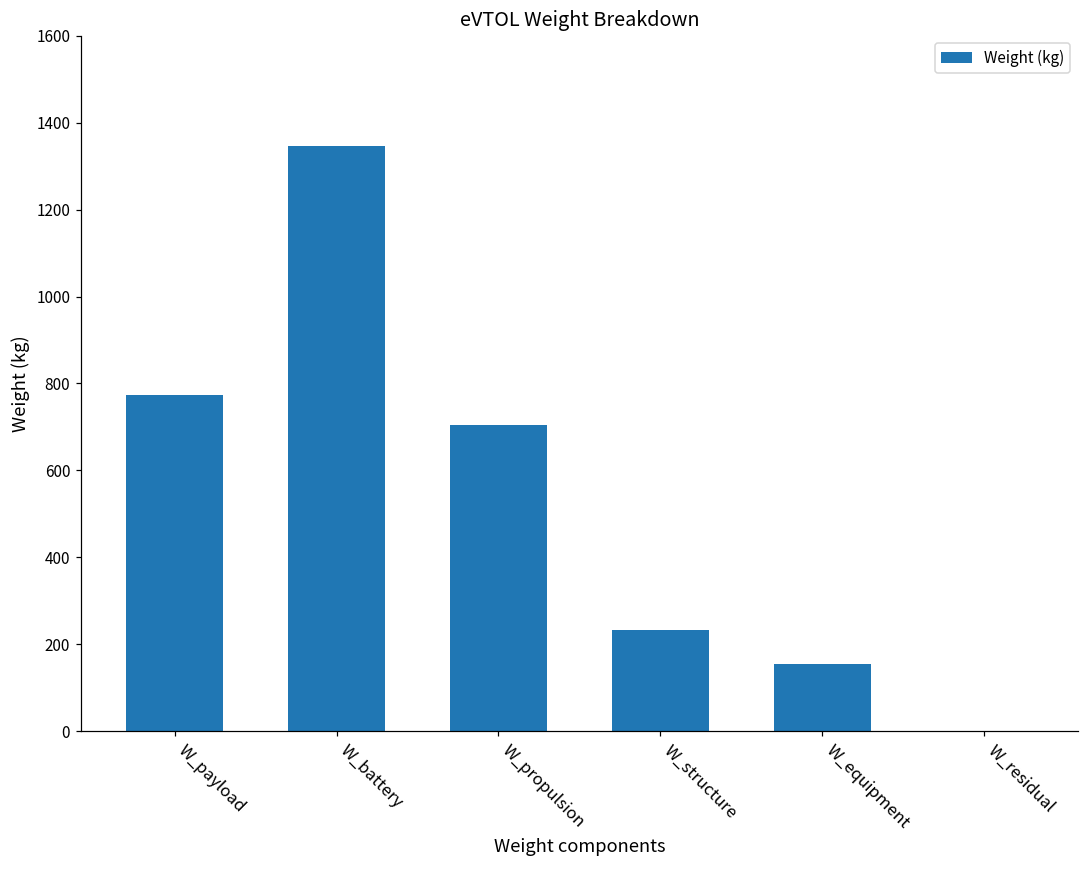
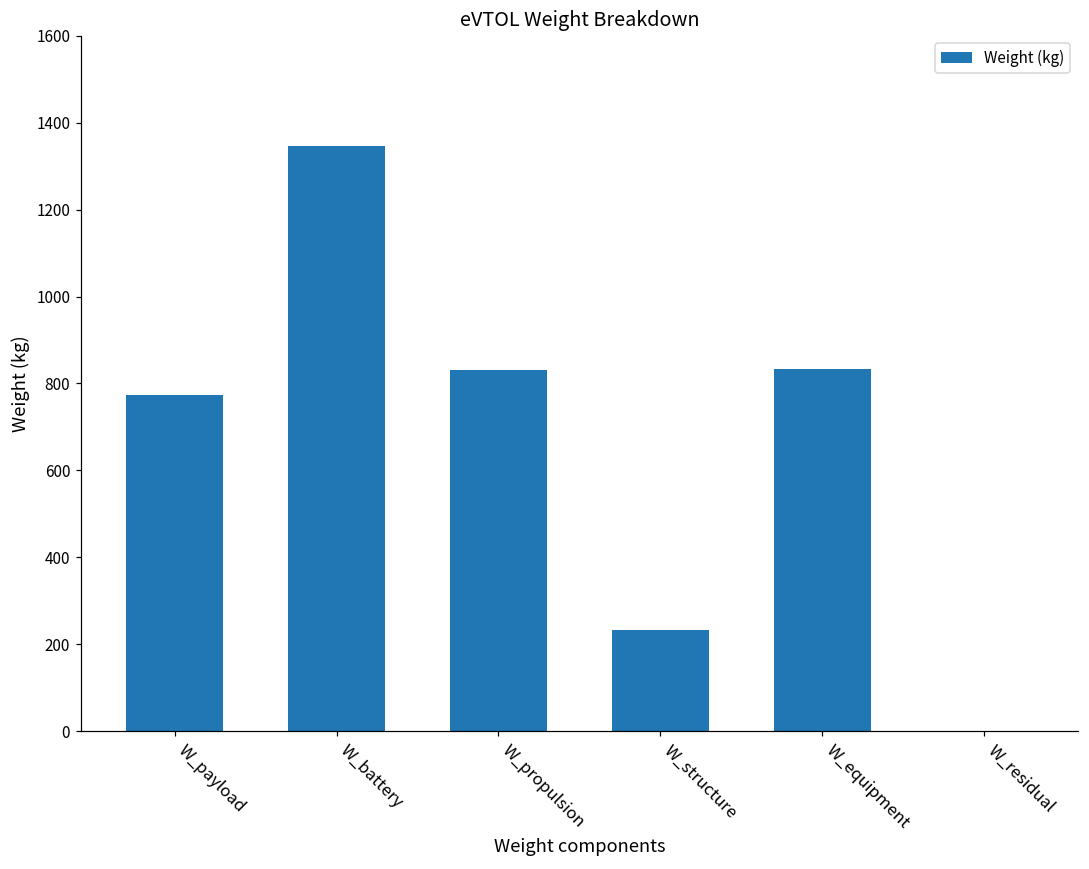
  {
    "W_payload": 770,
    "W_battery": 1350,
-   "W_propulsion": 710,
+   "W_propulsion": 830,
    "W_structure": 230,
-   "W_equipment": 150
+   "W_equipment": 830
  }
